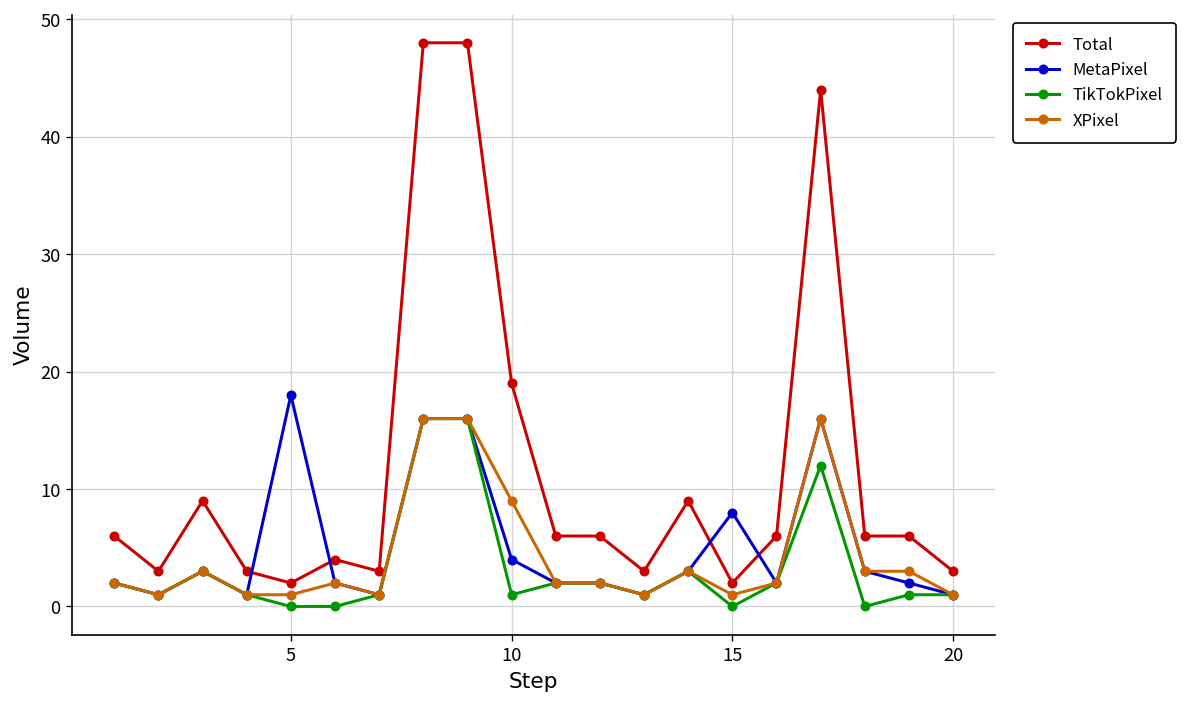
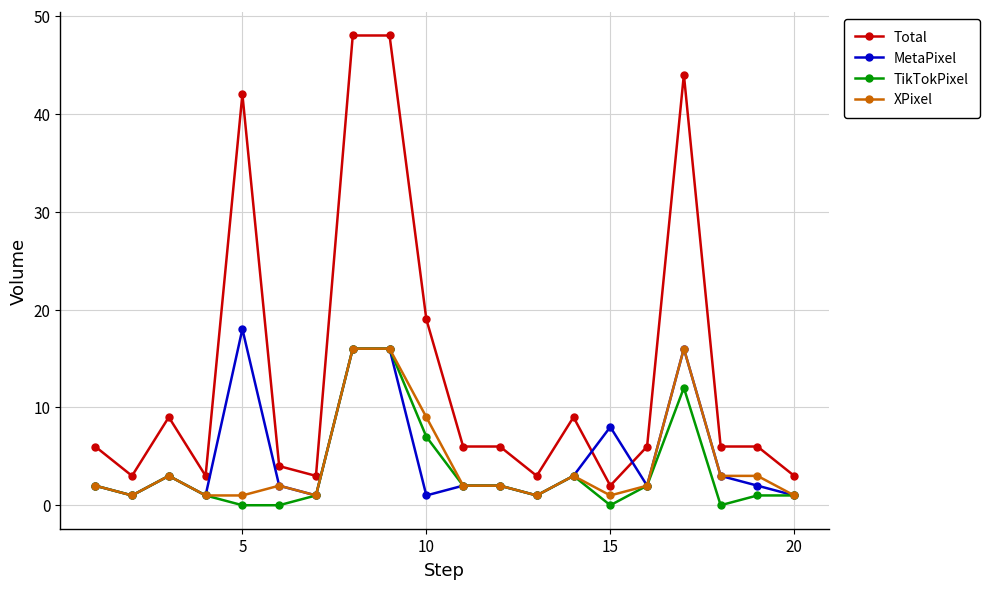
  {
    "Total": {
-     "5": 2,
+     "5": 42,
      "10": 19,
      "15": 2,
      "20": 3
    },
    "MetaPixel": {
      "5": 18,
-     "10": 4,
+     "10": 1,
      "15": 8
    },
    "TikTokPixel": {
      "5": 0,
-     "10": 1,
+     "10": 7,
      "15": 0
    },
    "XPixel": {
      "5": 1,
      "10": 9,
      "15": 1
    }
  }
